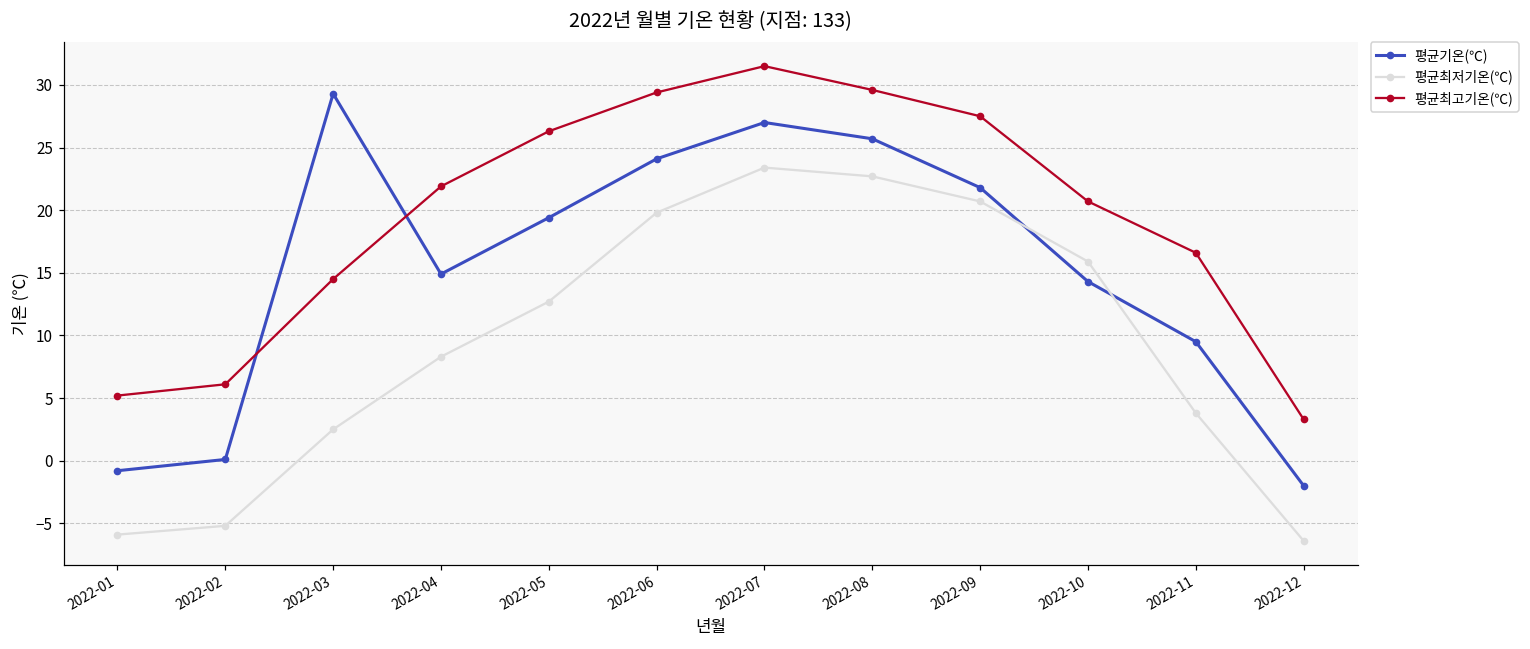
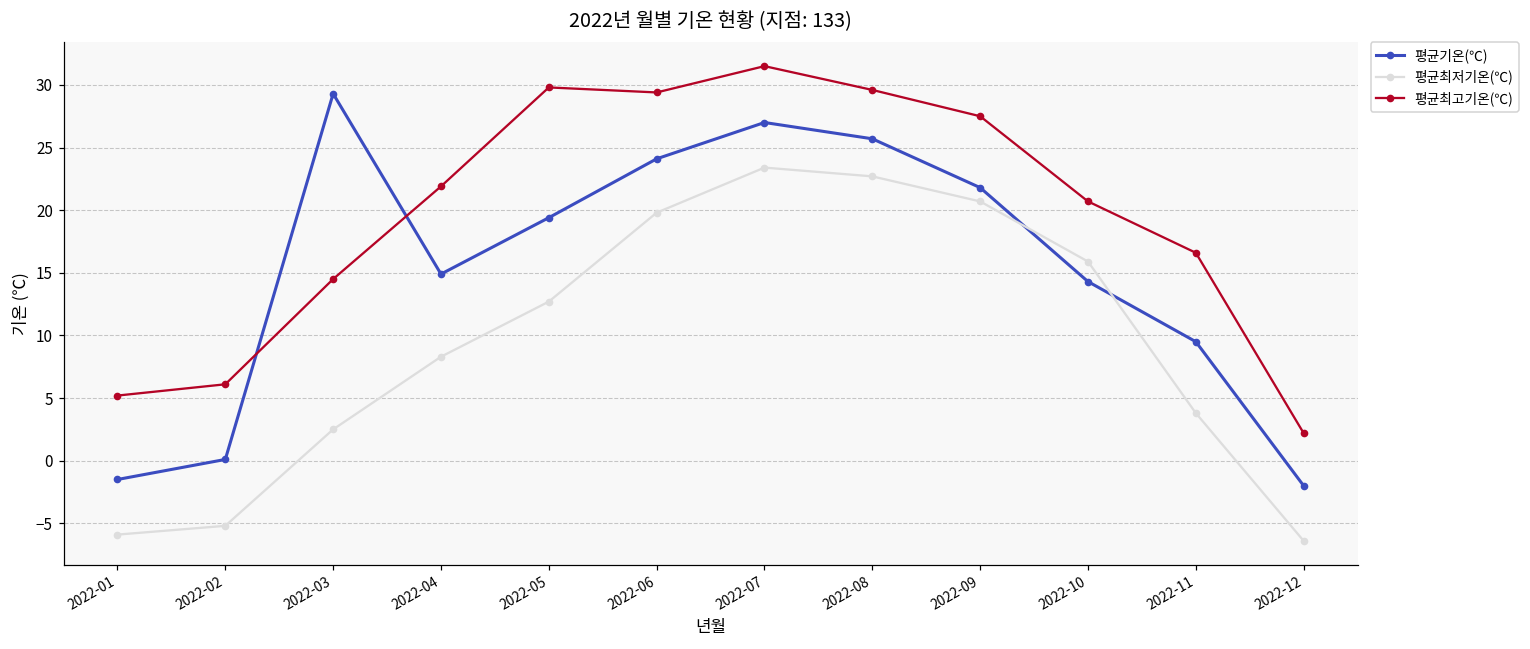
  {
    "평균기온(℃)": {
-     "2022-01": -0.8,
+     "2022-01": -1.5,
      "2022-02": 0.1,
      "2022-03": 29.3,
      "2022-04": 14.9,
      "2022-05": 19.4,
      "2022-06": 24.1,
      "2022-07": 27.0,
      "2022-08": 25.7,
      "2022-09": 21.8,
      "2022-10": 14.3,
      "2022-11": 9.5,
      "2022-12": -2.0
    },
    "평균최저기온(℃)": {
      "2022-01": -5.9,
      "2022-02": -5.2,
      "2022-03": 2.5,
      "2022-04": 8.3,
      "2022-05": 12.7,
      "2022-06": 19.8,
      "2022-07": 23.4,
      "2022-08": 22.7,
      "2022-09": 20.7,
      "2022-10": 15.9,
      "2022-11": 3.8,
      "2022-12": -6.4
    },
    "평균최고기온(℃)": {
      "2022-01": 5.2,
      "2022-02": 6.1,
      "2022-03": 14.5,
      "2022-04": 21.9,
-     "2022-05": 26.3,
+     "2022-05": 29.8,
      "2022-06": 29.4,
      "2022-07": 31.5,
      "2022-08": 29.6,
      "2022-09": 27.5,
      "2022-10": 20.7,
      "2022-11": 16.6,
-     "2022-12": 3.3
+     "2022-12": 2.2
    }
  }
